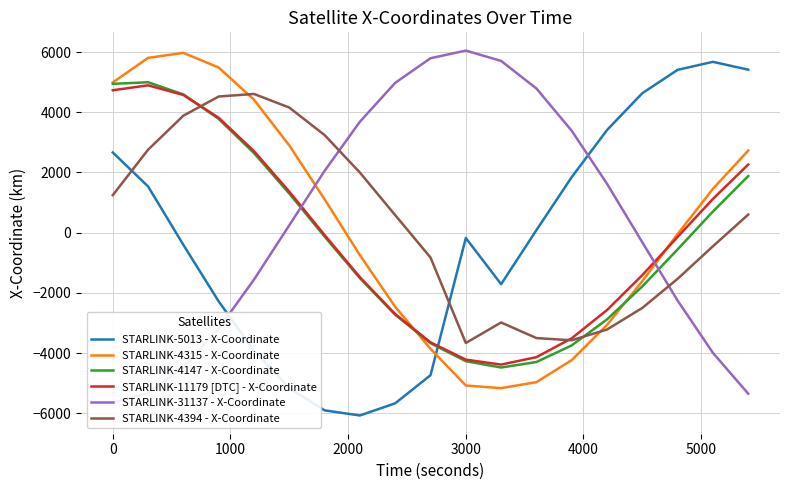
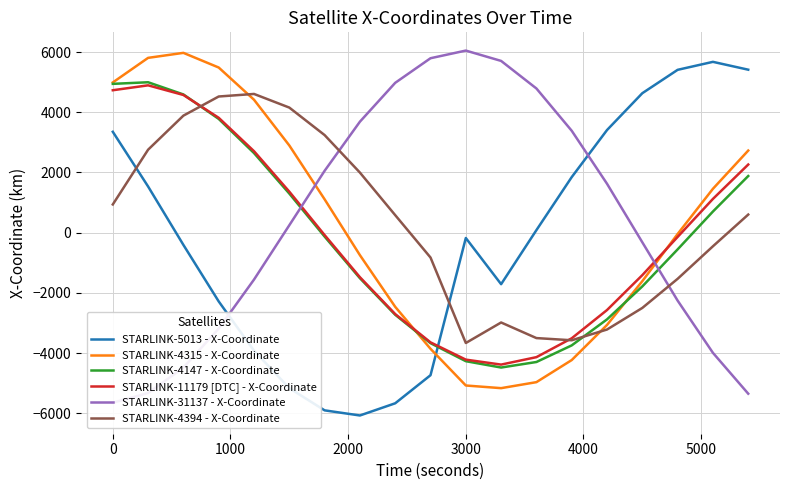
  {
    "STARLINK-5013 - X-Coordinate": {
-     "0": 2700,
+     "0": 3400,
      "3000": -200
    },
    "STARLINK-4315 - X-Coordinate": {
      "3000": -5100
    },
    "STARLINK-11179 [DTC] - X-Coordinate": {
      "0": 4700
    },
    "STARLINK-31137 - X-Coordinate": {
      "3000": 6000
    },
    "STARLINK-4394 - X-Coordinate": {
-     "0": 1200,
+     "0": 900,
      "3000": -3700
    }
  }
